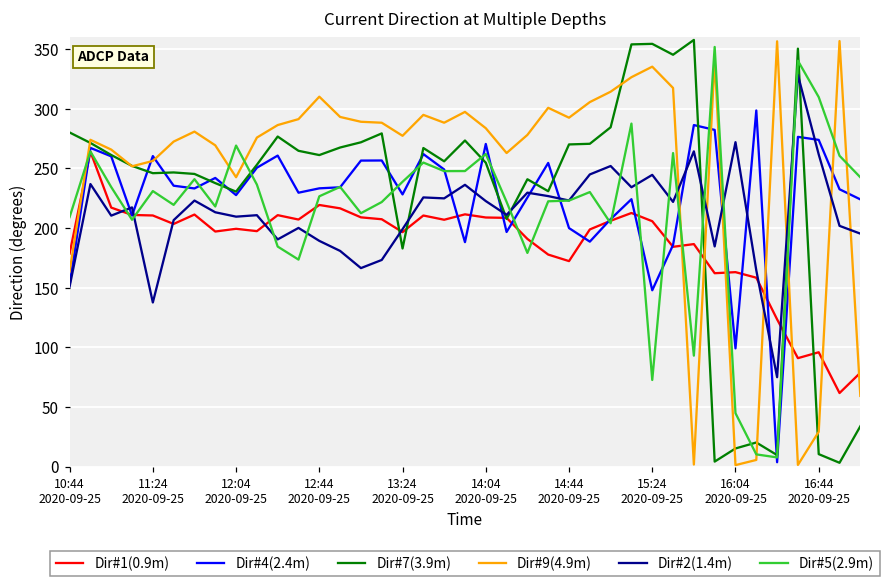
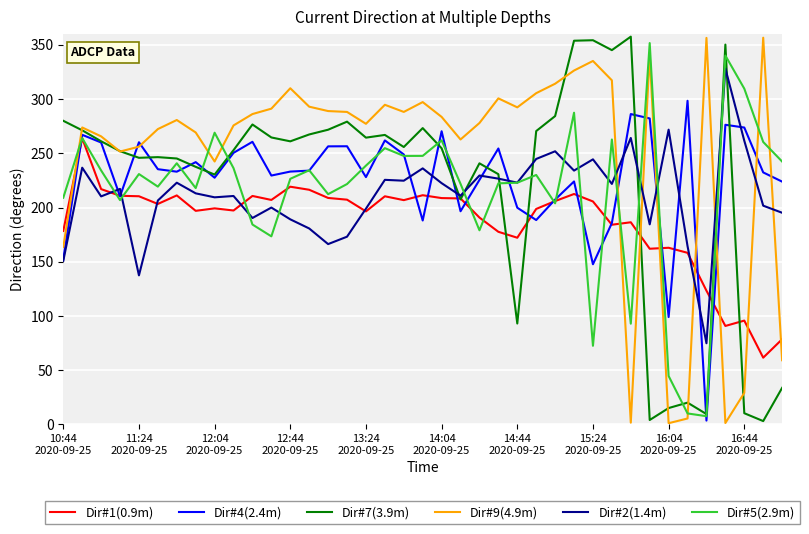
  {
    "Dir#1(0.9m)": {
      "10:44 2020-09-25": 178,
      "11:24 2020-09-25": 210,
      "12:04 2020-09-25": 199,
      "12:44 2020-09-25": 219,
      "13:24 2020-09-25": 196,
      "14:04 2020-09-25": 209,
      "14:44 2020-09-25": 172,
      "15:24 2020-09-25": 206,
      "16:04 2020-09-25": 163,
      "16:44 2020-09-25": 96
    },
    "Dir#4(2.4m)": {
      "11:24 2020-09-25": 260,
      "12:04 2020-09-25": 228,
      "12:44 2020-09-25": 233,
      "13:24 2020-09-25": 228,
      "14:04 2020-09-25": 270,
      "14:44 2020-09-25": 200,
      "15:24 2020-09-25": 148,
      "16:04 2020-09-25": 99,
      "16:44 2020-09-25": 274
    },
    "Dir#7(3.9m)": {
      "10:44 2020-09-25": 280,
      "11:24 2020-09-25": 246,
      "12:04 2020-09-25": 230,
      "12:44 2020-09-25": 261,
-     "13:24 2020-09-25": 183,
+     "13:24 2020-09-25": 264,
      "14:04 2020-09-25": 255,
-     "14:44 2020-09-25": 270,
+     "14:44 2020-09-25": 93,
      "15:24 2020-09-25": 354,
      "16:04 2020-09-25": 15,
      "16:44 2020-09-25": 10
    },
    "Dir#9(4.9m)": {
      "10:44 2020-09-25": 164,
      "11:24 2020-09-25": 256,
      "12:04 2020-09-25": 243,
      "12:44 2020-09-25": 310,
      "13:24 2020-09-25": 277,
      "14:04 2020-09-25": 284,
      "14:44 2020-09-25": 292,
      "15:24 2020-09-25": 335,
      "16:04 2020-09-25": 1,
      "16:44 2020-09-25": 29
    },
    "Dir#2(1.4m)": {
      "11:24 2020-09-25": 138,
      "12:04 2020-09-25": 209,
      "12:44 2020-09-25": 189,
      "13:24 2020-09-25": 199,
      "14:04 2020-09-25": 223,
      "15:24 2020-09-25": 244,
      "16:04 2020-09-25": 272,
      "16:44 2020-09-25": 262
    },
    "Dir#5(2.9m)": {
      "10:44 2020-09-25": 209,
      "11:24 2020-09-25": 231,
      "12:04 2020-09-25": 269,
      "12:44 2020-09-25": 227,
      "13:24 2020-09-25": 239,
      "14:04 2020-09-25": 262,
      "15:24 2020-09-25": 73,
      "16:04 2020-09-25": 45,
      "16:44 2020-09-25": 310
    }
  }
